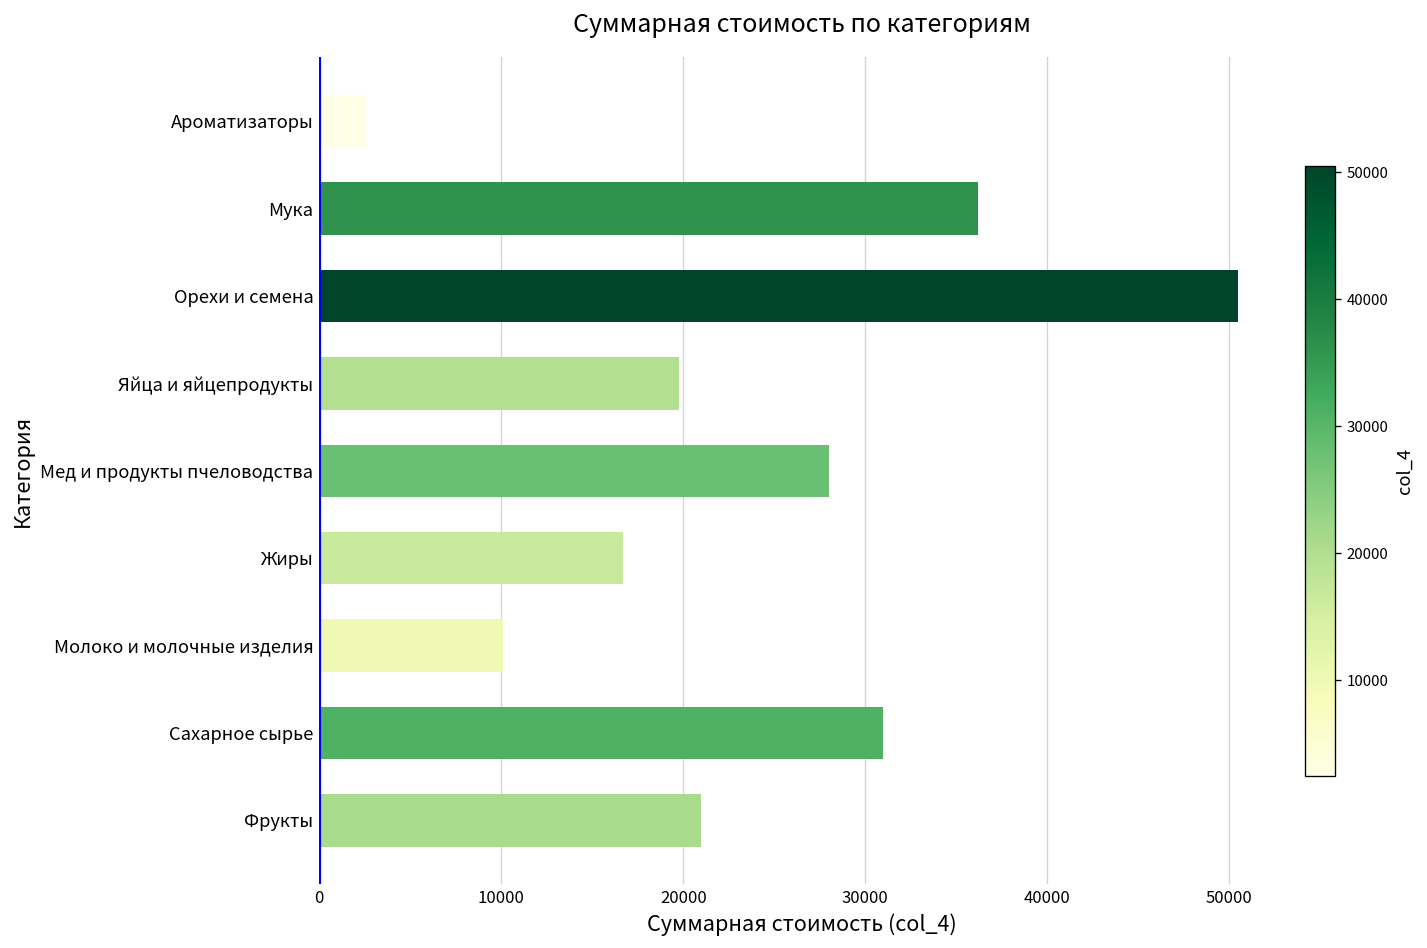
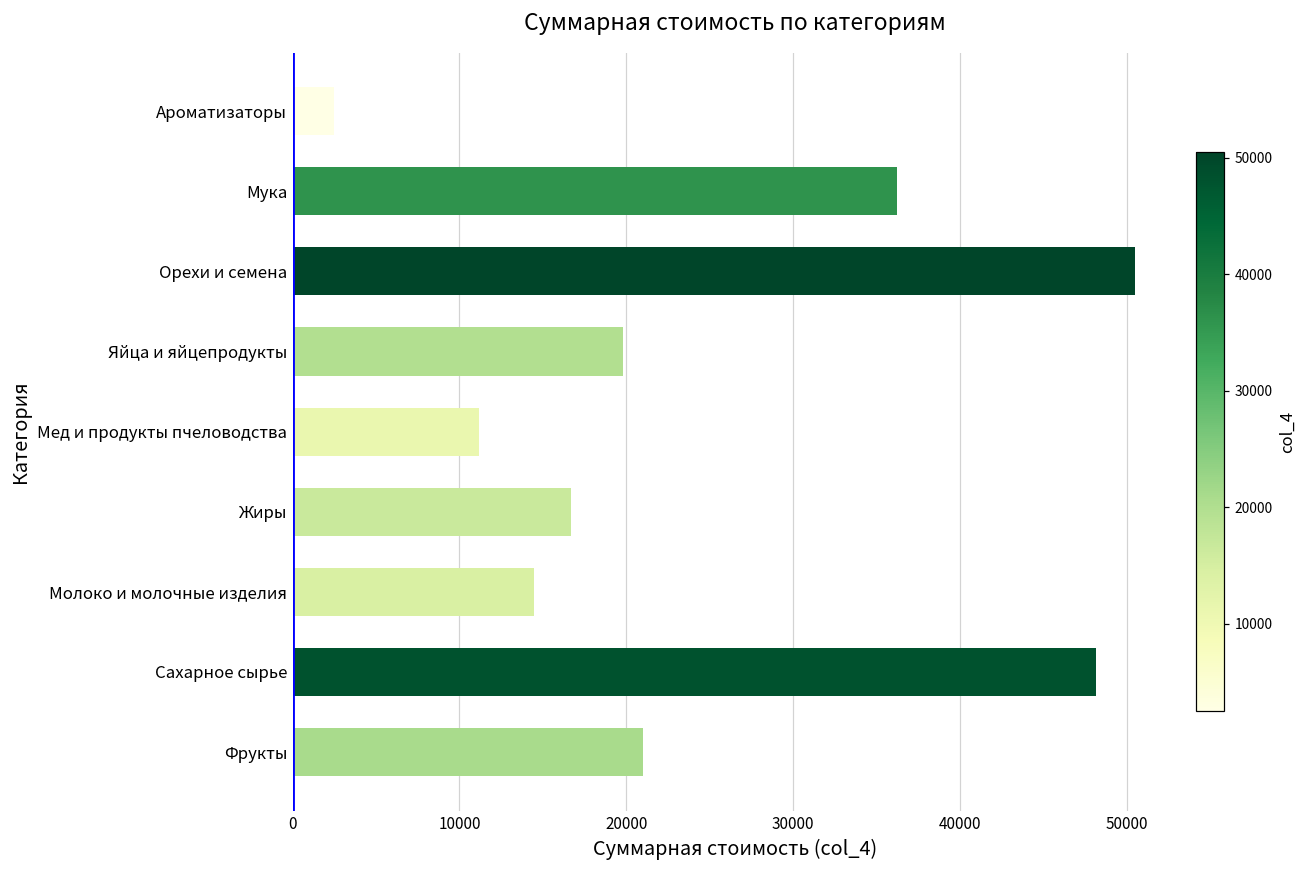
  {
    "Ароматизаторы": 2500,
    "Мука": 36200,
    "Орехи и семена": 50500,
    "Яйца и яйцепродукты": 19800,
-   "Мед и продукты пчеловодства": 28000,
+   "Мед и продукты пчеловодства": 11200,
    "Жиры": 16700,
-   "Молоко и молочные изделия": 10100,
-   "Сахарное сырье": 31000,
+   "Молоко и молочные изделия": 14500,
+   "Сахарное сырье": 48100,
    "Фрукты": 21000
  }
